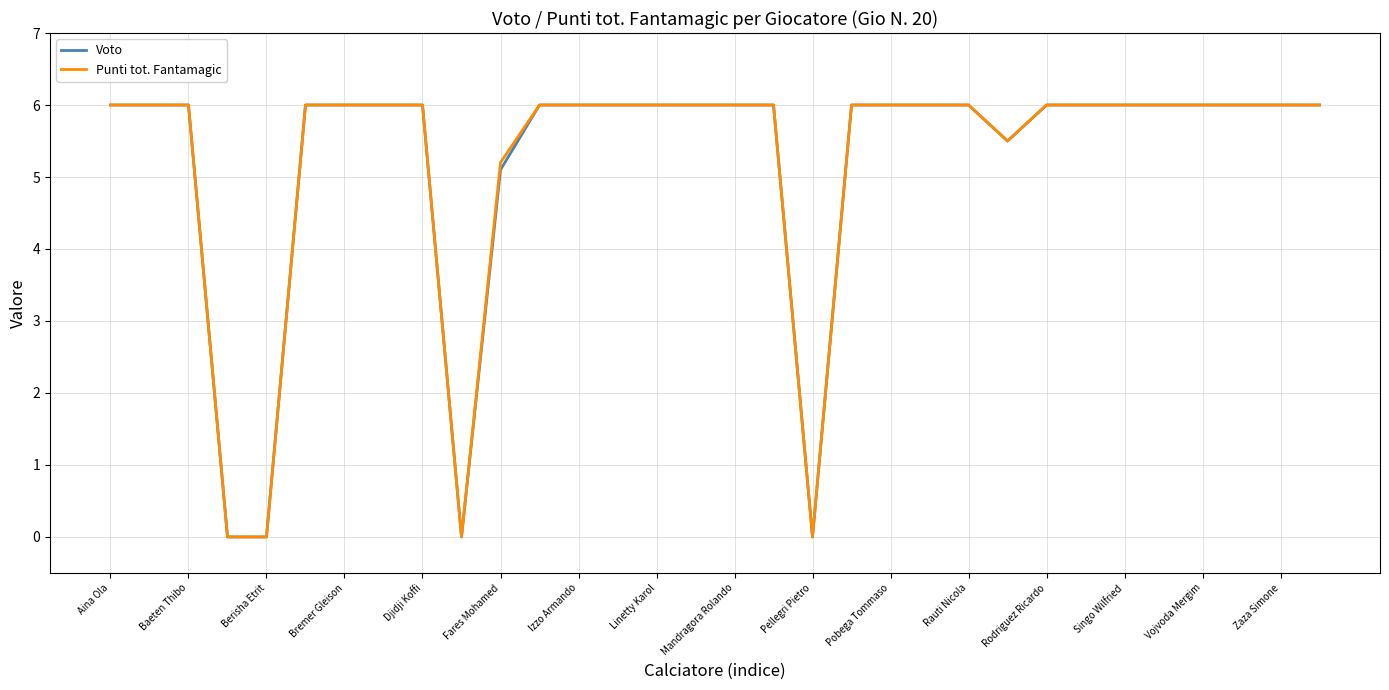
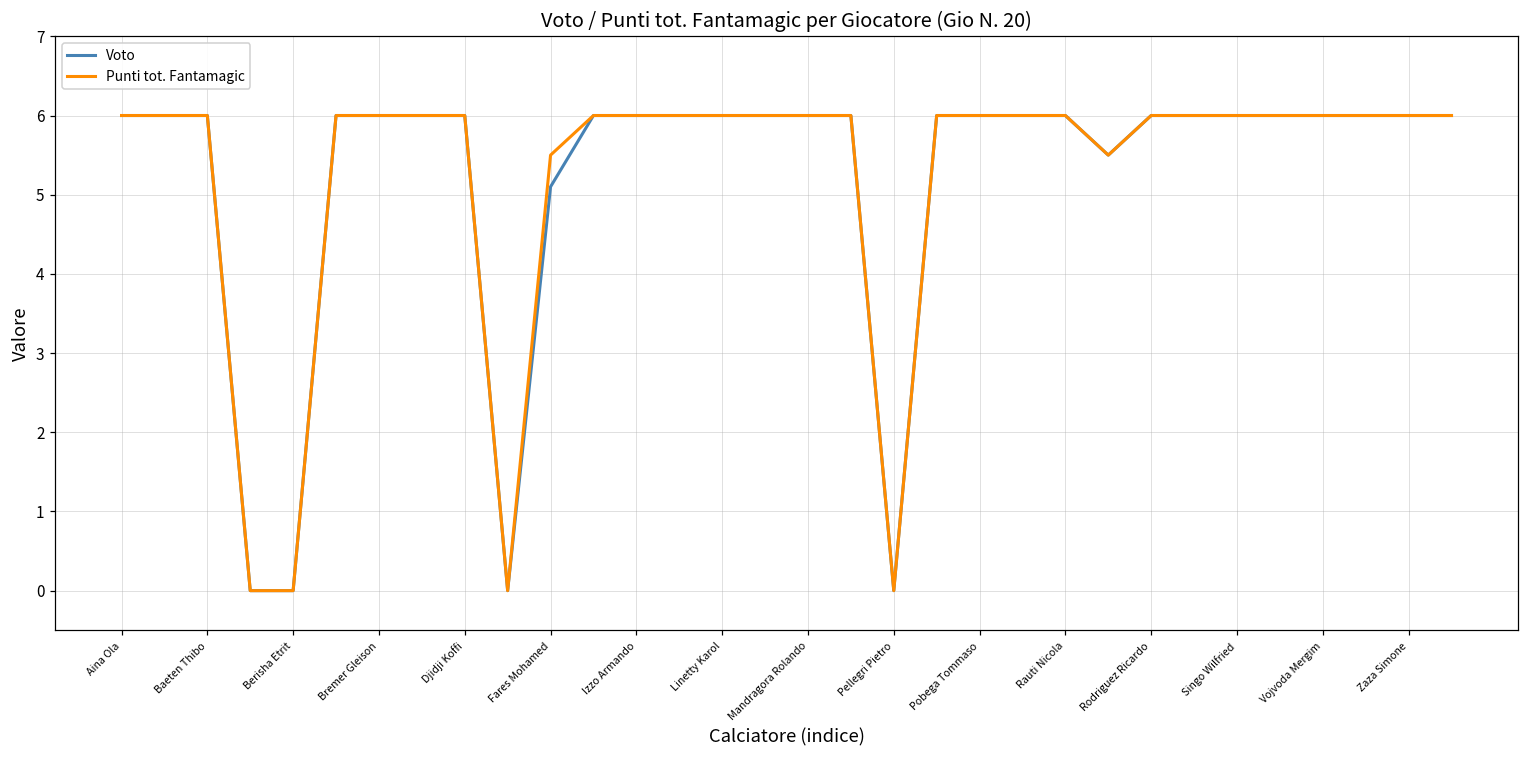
  {
    "Voto": {
      "Fares Mohamed": 5.1
    },
    "Punti tot. Fantamagic": {
-     "Fares Mohamed": 5.2
+     "Fares Mohamed": 5.5
    }
  }
